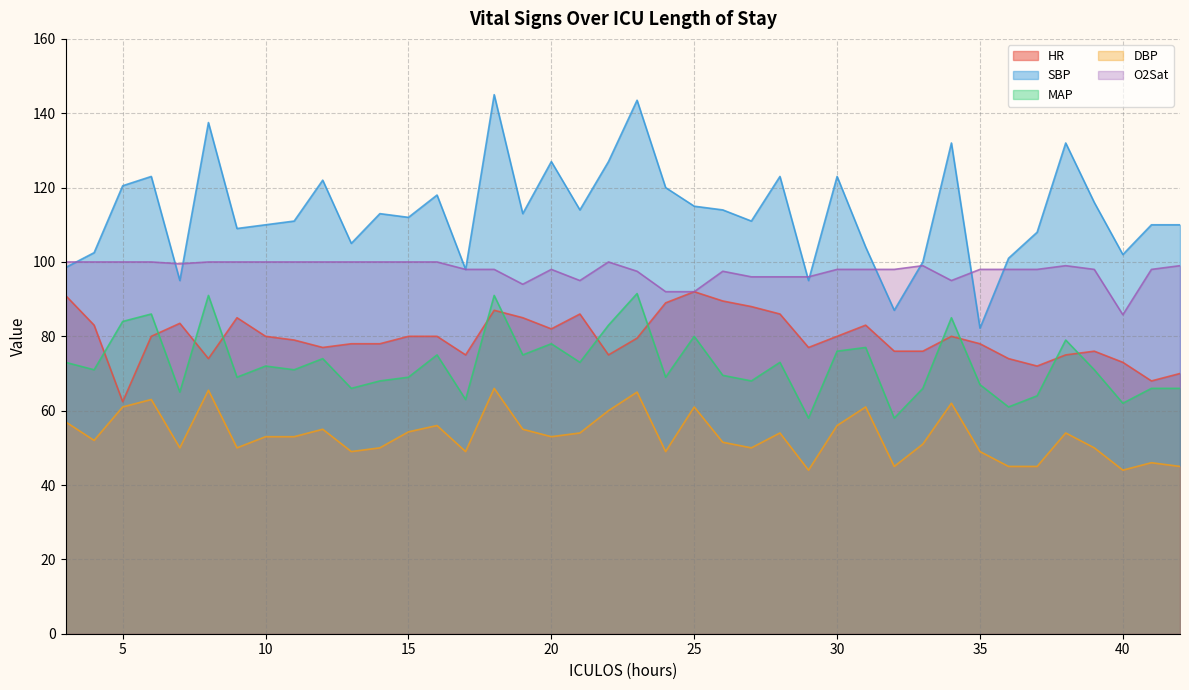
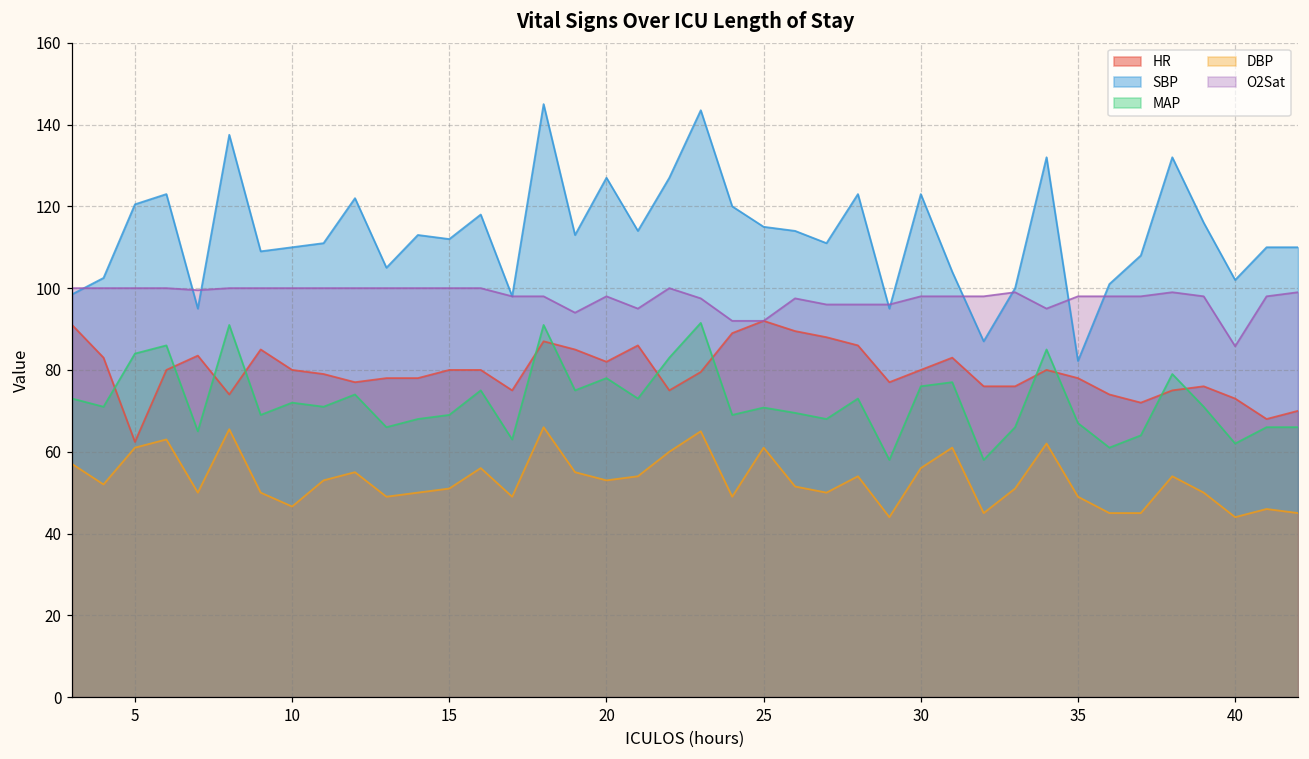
  {
    "HR": {
      "5": 62,
      "10": 80,
      "15": 80,
      "20": 82,
      "30": 80,
      "35": 78,
      "40": 73
    },
    "SBP": {
      "5": 121,
      "10": 110,
      "15": 112,
      "20": 127,
      "25": 115,
      "30": 123,
      "35": 82,
      "40": 102
    },
    "MAP": {
      "5": 84,
      "10": 72,
      "15": 69,
      "20": 78,
-     "25": 80,
+     "25": 71,
      "30": 76,
      "35": 67,
      "40": 62
    },
    "DBP": {
      "5": 61,
-     "10": 53,
-     "15": 54,
+     "10": 47,
+     "15": 51,
      "20": 53,
      "25": 61,
      "30": 56,
      "35": 49,
      "40": 44
    },
    "O2Sat": {
      "5": 100,
      "10": 100,
      "15": 100,
      "20": 98,
      "30": 98,
      "35": 98,
      "40": 86
    }
  }
